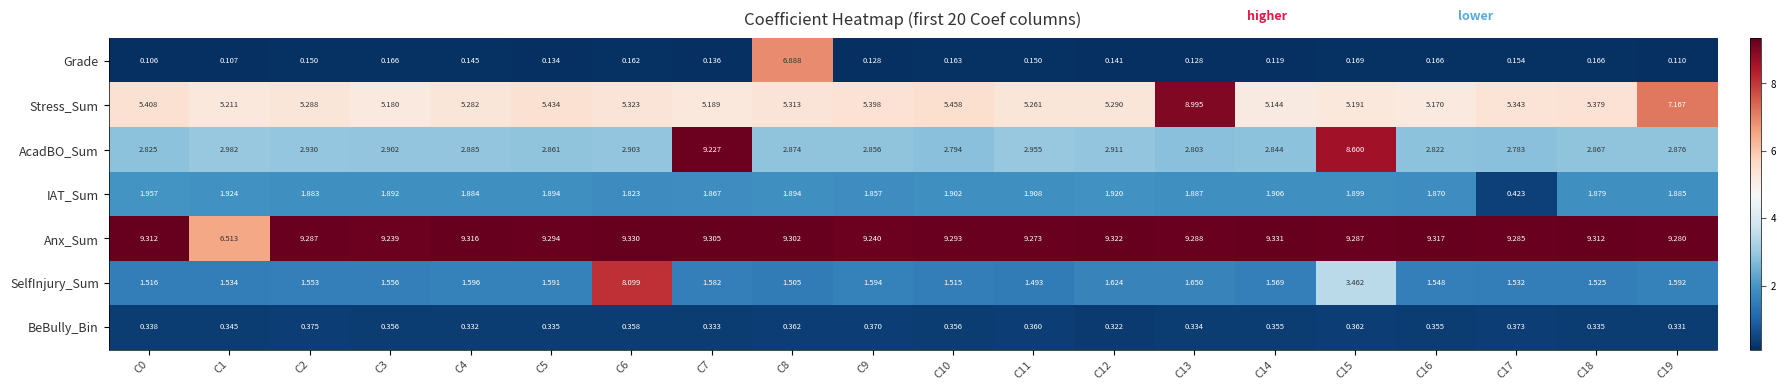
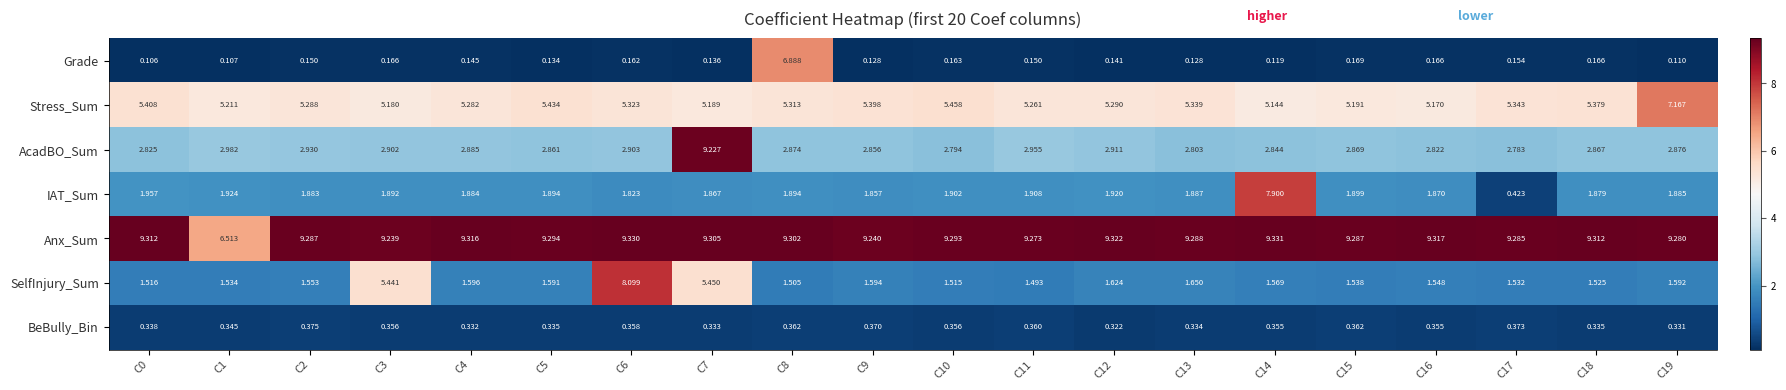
  {
    "Grade": {
      "C0": 0.106,
      "C1": 0.107,
      "C2": 0.150,
      "C3": 0.166,
      "C4": 0.145,
      "C5": 0.134,
      "C6": 0.162,
      "C7": 0.136,
      "C8": 6.888,
      "C9": 0.128,
      "C10": 0.163,
      "C11": 0.150,
      "C12": 0.141,
      "C13": 0.128,
      "C14": 0.119,
      "C15": 0.169,
      "C16": 0.166,
      "C17": 0.154,
      "C18": 0.166,
      "C19": 0.110
    },
    "Stress_Sum": {
      "C0": 5.408,
      "C1": 5.211,
      "C2": 5.288,
      "C3": 5.180,
      "C4": 5.282,
      "C5": 5.434,
      "C6": 5.323,
      "C7": 5.189,
      "C8": 5.313,
      "C9": 5.398,
      "C10": 5.458,
      "C11": 5.261,
      "C12": 5.290,
-     "C13": 8.995,
+     "C13": 5.339,
      "C14": 5.144,
      "C15": 5.191,
      "C16": 5.170,
      "C17": 5.343,
      "C18": 5.379,
      "C19": 7.167
    },
    "AcadBO_Sum": {
      "C0": 2.825,
      "C1": 2.982,
      "C2": 2.930,
      "C3": 2.902,
      "C4": 2.885,
      "C5": 2.861,
      "C6": 2.903,
      "C7": 9.227,
      "C8": 2.874,
      "C9": 2.856,
      "C10": 2.794,
      "C11": 2.955,
      "C12": 2.911,
      "C13": 2.803,
      "C14": 2.844,
-     "C15": 8.600,
+     "C15": 2.869,
      "C16": 2.822,
      "C17": 2.783,
      "C18": 2.867,
      "C19": 2.876
    },
    "IAT_Sum": {
      "C0": 1.957,
      "C1": 1.924,
      "C2": 1.883,
      "C3": 1.892,
      "C4": 1.884,
      "C5": 1.894,
      "C6": 1.823,
      "C7": 1.867,
      "C8": 1.894,
      "C9": 1.857,
      "C10": 1.902,
      "C11": 1.908,
      "C12": 1.920,
      "C13": 1.887,
-     "C14": 1.906,
+     "C14": 7.900,
      "C15": 1.899,
      "C16": 1.870,
      "C17": 0.423,
      "C18": 1.879,
      "C19": 1.885
    },
    "Anx_Sum": {
      "C0": 9.312,
      "C1": 6.513,
      "C2": 9.287,
      "C3": 9.239,
      "C4": 9.316,
      "C5": 9.294,
      "C6": 9.330,
      "C7": 9.305,
      "C8": 9.302,
      "C9": 9.240,
      "C10": 9.293,
      "C11": 9.273,
      "C12": 9.322,
      "C13": 9.288,
      "C14": 9.331,
      "C15": 9.287,
      "C16": 9.317,
      "C17": 9.285,
      "C18": 9.312,
      "C19": 9.280
    },
    "SelfInjury_Sum": {
      "C0": 1.516,
      "C1": 1.534,
      "C2": 1.553,
-     "C3": 1.556,
+     "C3": 5.441,
      "C4": 1.596,
      "C5": 1.591,
      "C6": 8.099,
-     "C7": 1.582,
+     "C7": 5.450,
      "C8": 1.505,
      "C9": 1.594,
      "C10": 1.515,
      "C11": 1.493,
      "C12": 1.624,
      "C13": 1.650,
      "C14": 1.569,
-     "C15": 3.462,
+     "C15": 1.538,
      "C16": 1.548,
      "C17": 1.532,
      "C18": 1.525,
      "C19": 1.592
    },
    "BeBully_Bin": {
      "C0": 0.338,
      "C1": 0.345,
      "C2": 0.375,
      "C3": 0.356,
      "C4": 0.332,
      "C5": 0.335,
      "C6": 0.358,
      "C7": 0.333,
      "C8": 0.362,
      "C9": 0.370,
      "C10": 0.356,
      "C11": 0.360,
      "C12": 0.322,
      "C13": 0.334,
      "C14": 0.355,
      "C15": 0.362,
      "C16": 0.355,
      "C17": 0.373,
      "C18": 0.335,
      "C19": 0.331
    }
  }
